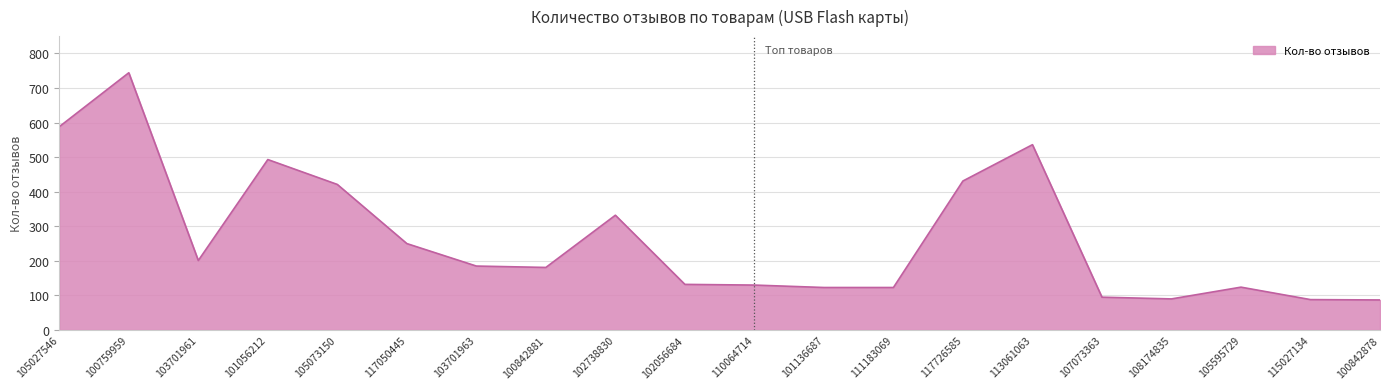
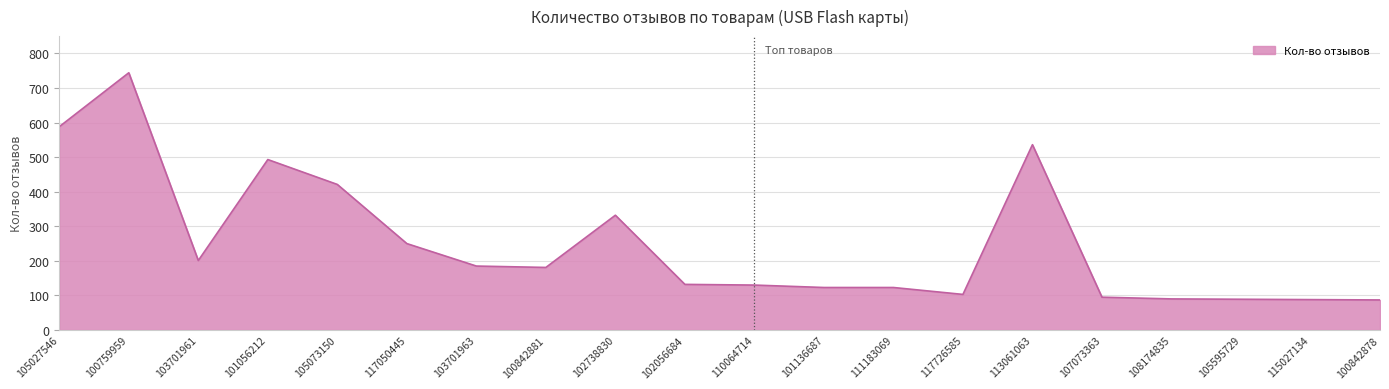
  {
    "105027546": 590,
    "100759959": 740,
    "103701961": 200,
    "101056212": 490,
    "105073150": 420,
    "117050445": 250,
    "103701963": 190,
    "100842881": 180,
    "102738830": 330,
    "102056684": 130,
    "110064714": 130,
    "101136687": 120,
    "111183069": 120,
-   "117726585": 430,
+   "117726585": 100,
    "113061063": 540,
    "107073363": 100,
    "108174835": 90,
-   "105595729": 120,
+   "105595729": 90,
    "115027134": 90,
    "100842878": 90
  }
